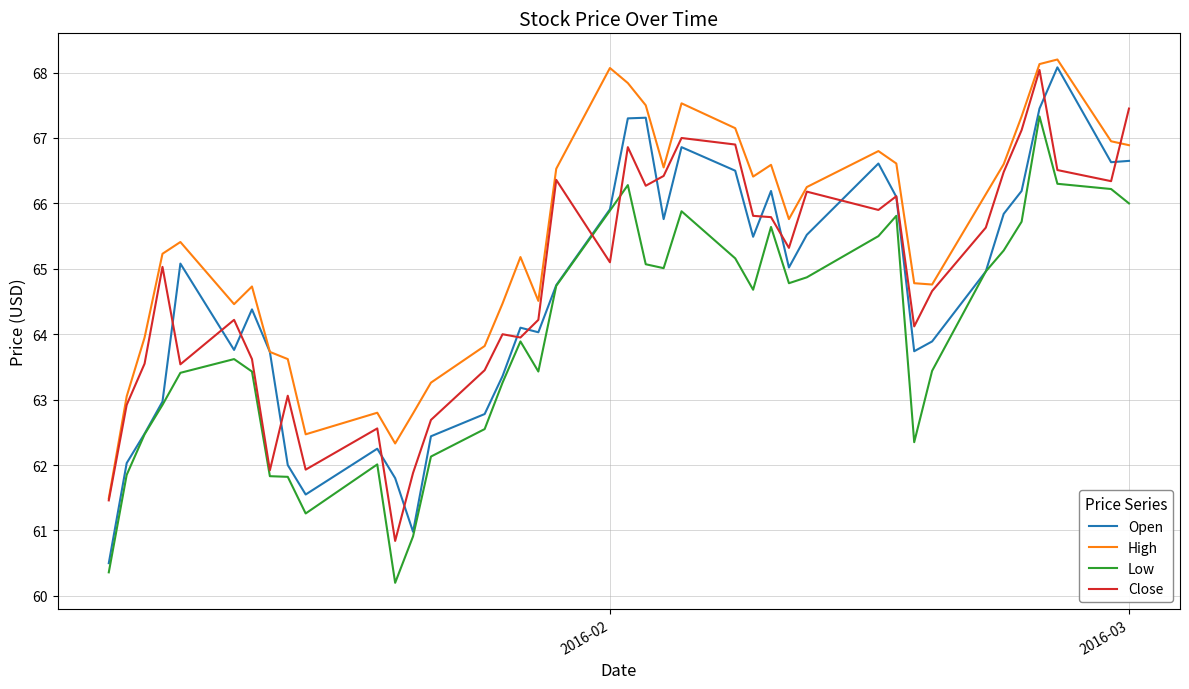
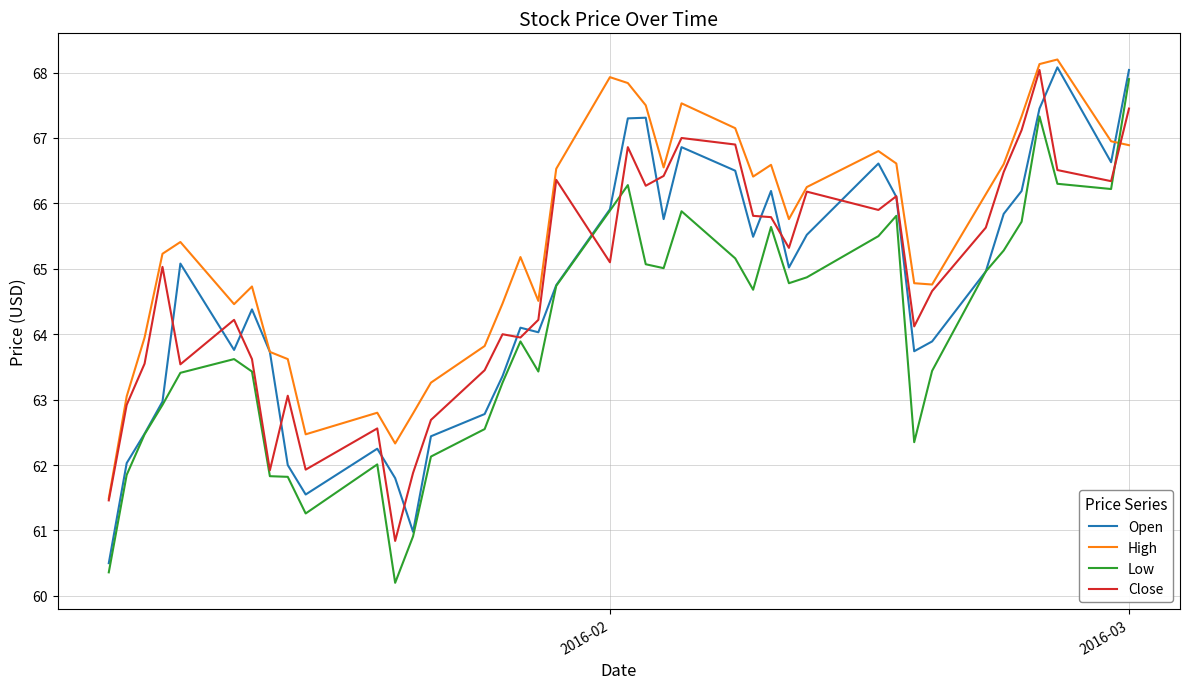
  {
    "Open": {
-     "2016-03": 66.7
+     "2016-03": 68.0
    },
    "High": {
-     "2016-02": 68.1,
+     "2016-02": 67.9,
      "2016-03": 66.9
    },
    "Low": {
-     "2016-03": 66.0
+     "2016-03": 67.9
    },
    "Close": {
      "2016-02": 65.1,
      "2016-03": 67.5
    }
  }
